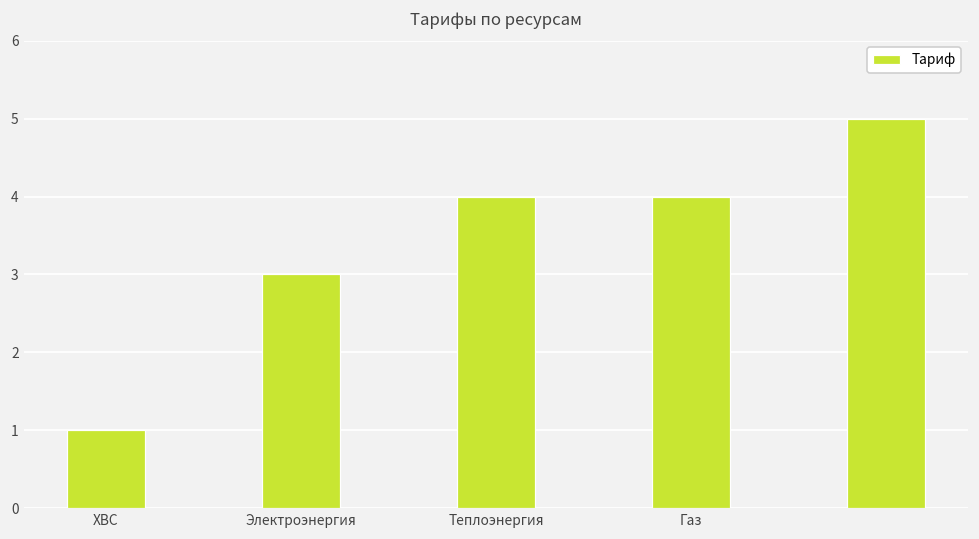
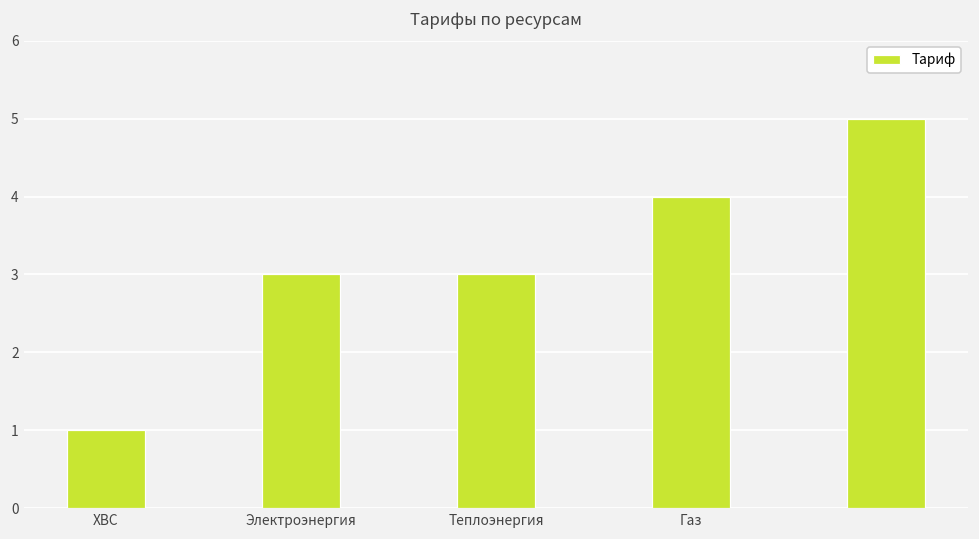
  {
    "ХВС": 1,
    "Электроэнергия": 3,
-   "Теплоэнергия": 4,
+   "Теплоэнергия": 3,
    "Газ": 4
  }
